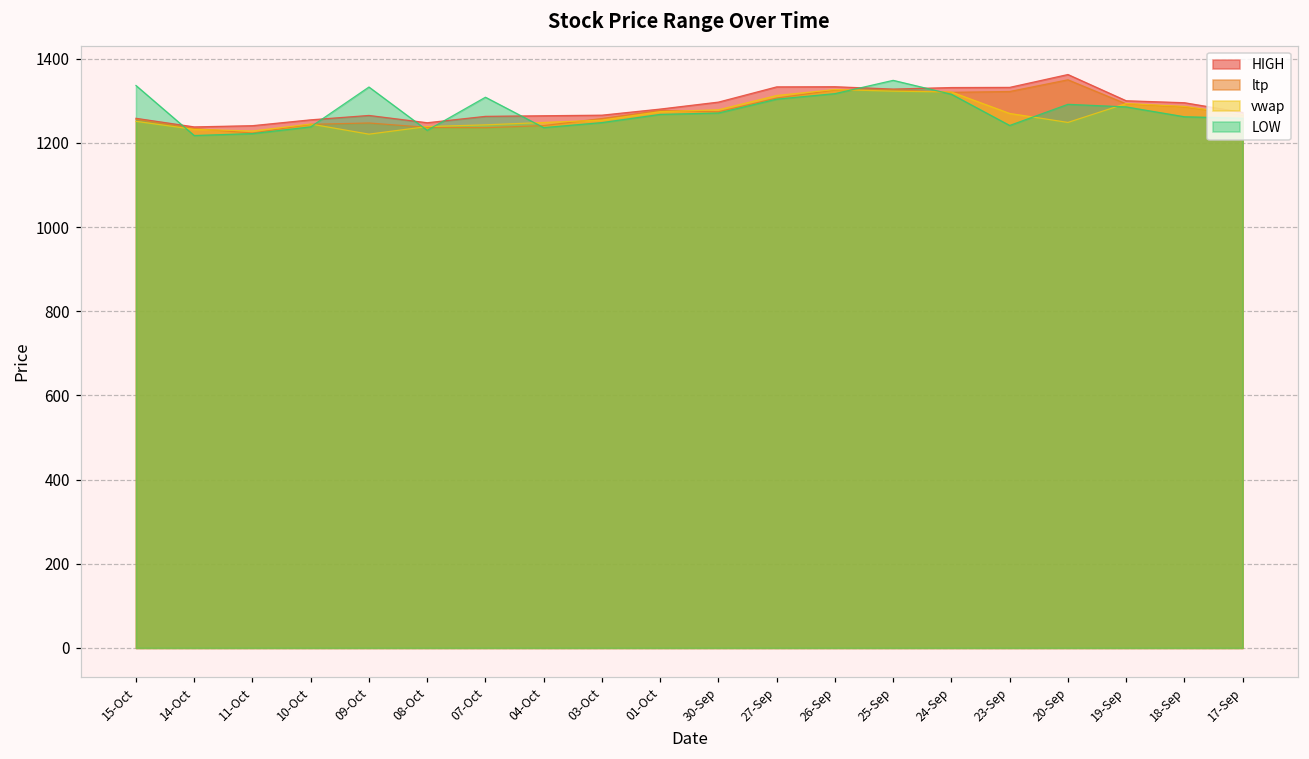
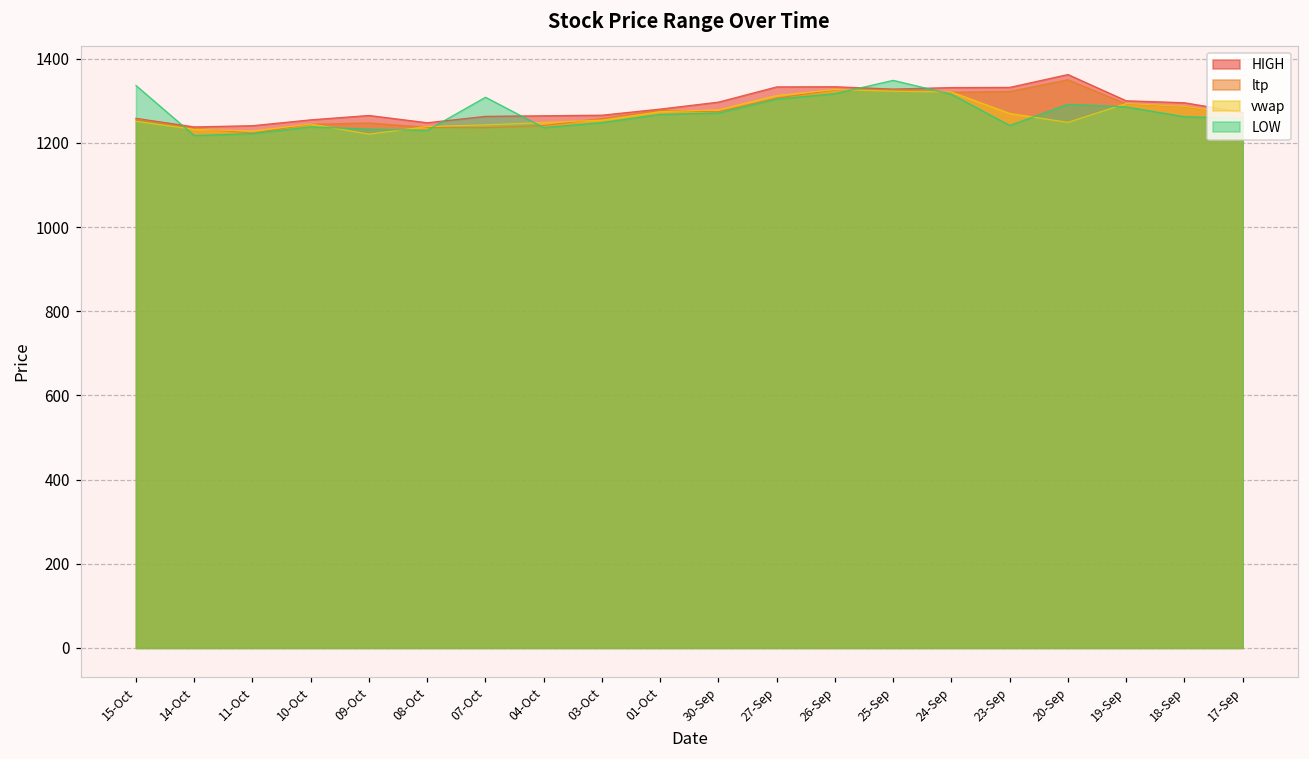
  {
    "vwap": {
      "09-Oct": 1220,
      "07-Oct": 1240,
      "04-Oct": 1250,
      "23-Sep": 1270,
      "20-Sep": 1250
    },
    "LOW": {
      "15-Oct": 1340,
      "14-Oct": 1220,
-     "09-Oct": 1330,
+     "09-Oct": 1230,
      "08-Oct": 1230,
      "07-Oct": 1310,
      "26-Sep": 1320,
      "25-Sep": 1350,
      "23-Sep": 1240,
      "20-Sep": 1290,
      "19-Sep": 1290,
      "18-Sep": 1260
    }
  }
